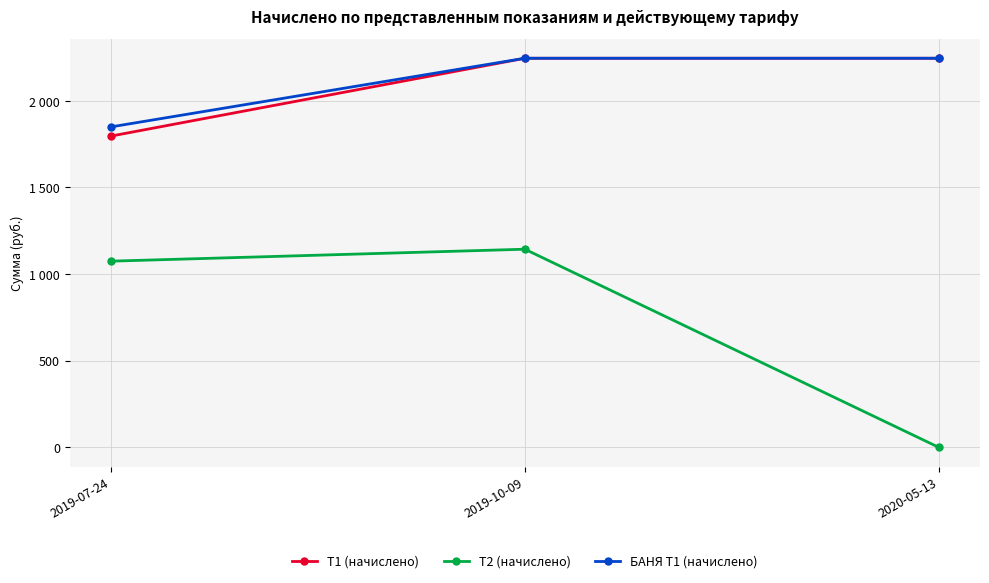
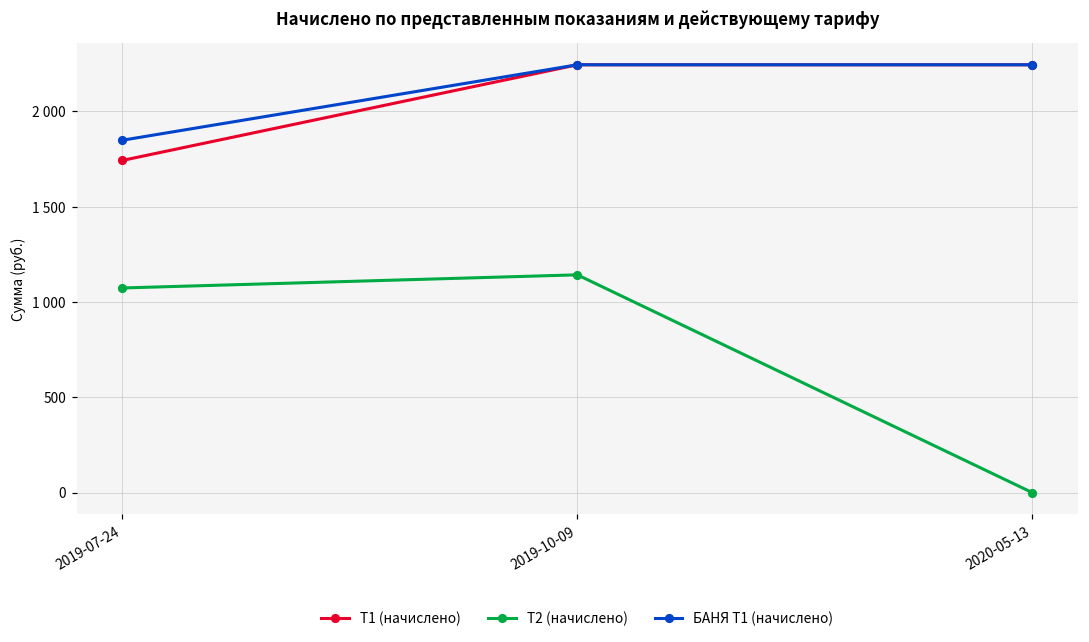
  {
    "Т1 (начислено)": {
-     "2019-07-24": 1800
+     "2019-07-24": 1740
    },
    "Т2 (начислено)": {
      "2019-07-24": 1070,
      "2019-10-09": 1140,
      "2020-05-13": 0
    },
    "БАНЯ Т1 (начислено)": {
      "2019-07-24": 1850
    }
  }
